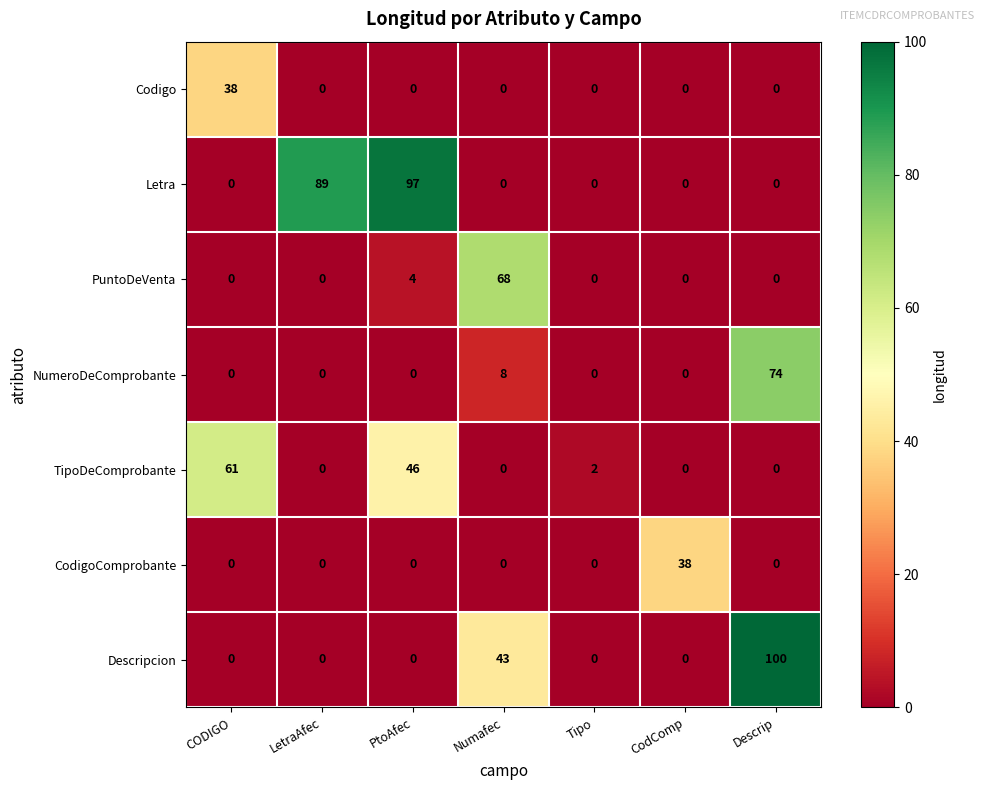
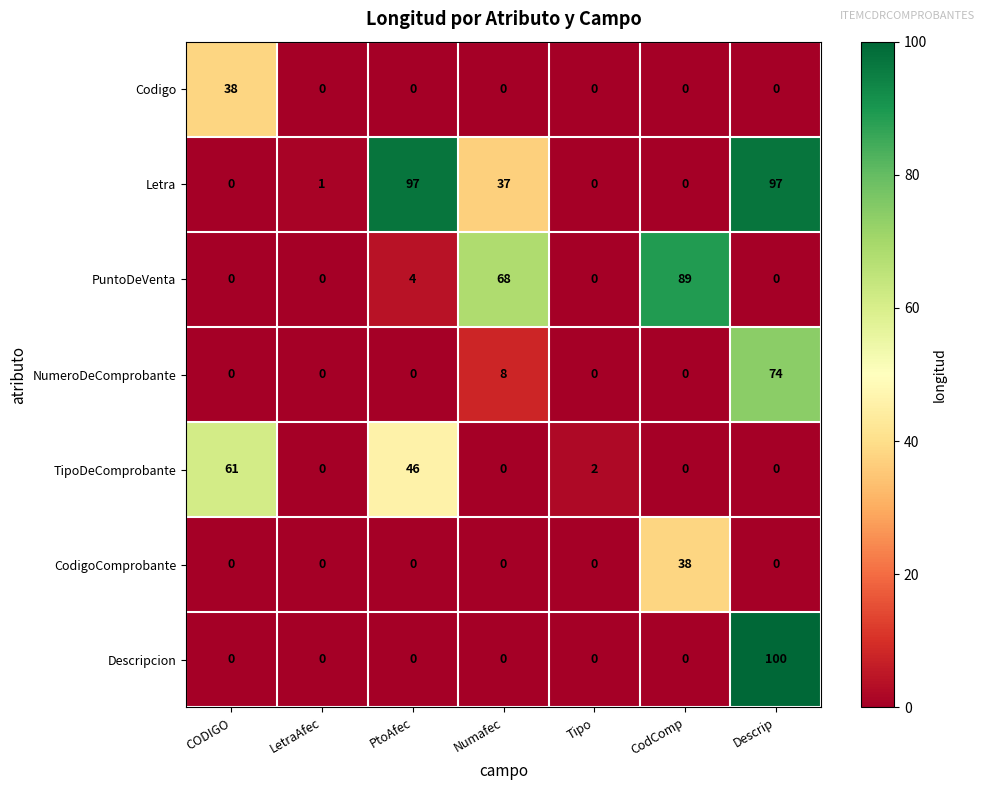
  {
    "Codigo": {
      "CODIGO": 38,
      "LetraAfec": 0,
      "PtoAfec": 0,
      "Numafec": 0,
      "Tipo": 0,
      "CodComp": 0,
      "Descrip": 0
    },
    "Letra": {
      "CODIGO": 0,
-     "LetraAfec": 89,
+     "LetraAfec": 1,
      "PtoAfec": 97,
-     "Numafec": 0,
+     "Numafec": 37,
      "Tipo": 0,
      "CodComp": 0,
-     "Descrip": 0
+     "Descrip": 97
    },
    "PuntoDeVenta": {
      "CODIGO": 0,
      "LetraAfec": 0,
      "PtoAfec": 4,
      "Numafec": 68,
      "Tipo": 0,
-     "CodComp": 0,
+     "CodComp": 89,
      "Descrip": 0
    },
    "NumeroDeComprobante": {
      "CODIGO": 0,
      "LetraAfec": 0,
      "PtoAfec": 0,
      "Numafec": 8,
      "Tipo": 0,
      "CodComp": 0,
      "Descrip": 74
    },
    "TipoDeComprobante": {
      "CODIGO": 61,
      "LetraAfec": 0,
      "PtoAfec": 46,
      "Numafec": 0,
      "Tipo": 2,
      "CodComp": 0,
      "Descrip": 0
    },
    "CodigoComprobante": {
      "CODIGO": 0,
      "LetraAfec": 0,
      "PtoAfec": 0,
      "Numafec": 0,
      "Tipo": 0,
      "CodComp": 38,
      "Descrip": 0
    },
    "Descripcion": {
      "CODIGO": 0,
      "LetraAfec": 0,
      "PtoAfec": 0,
-     "Numafec": 43,
+     "Numafec": 0,
      "Tipo": 0,
      "CodComp": 0,
      "Descrip": 100
    }
  }
